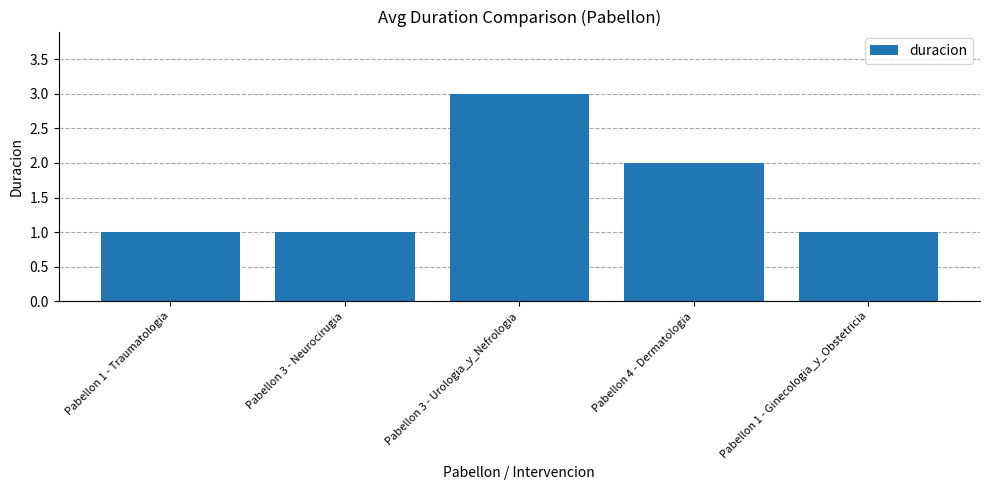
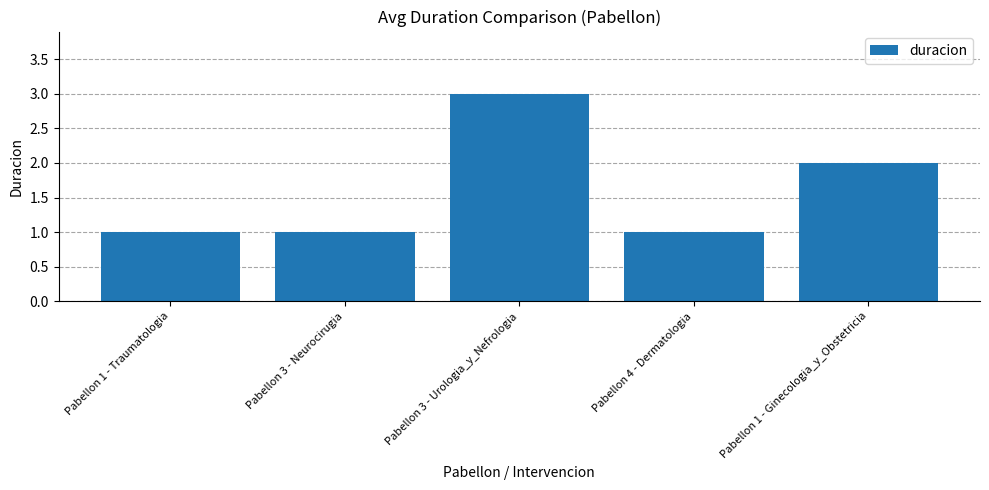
  {
    "Pabellon 1 - Traumatologia": 1,
    "Pabellon 3 - Neurocirugia": 1,
    "Pabellon 3 - Urologia_y_Nefrologia": 3,
-   "Pabellon 4 - Dermatologia": 2,
-   "Pabellon 1 - Ginecologia_y_Obstetricia": 1
+   "Pabellon 4 - Dermatologia": 1,
+   "Pabellon 1 - Ginecologia_y_Obstetricia": 2
  }
